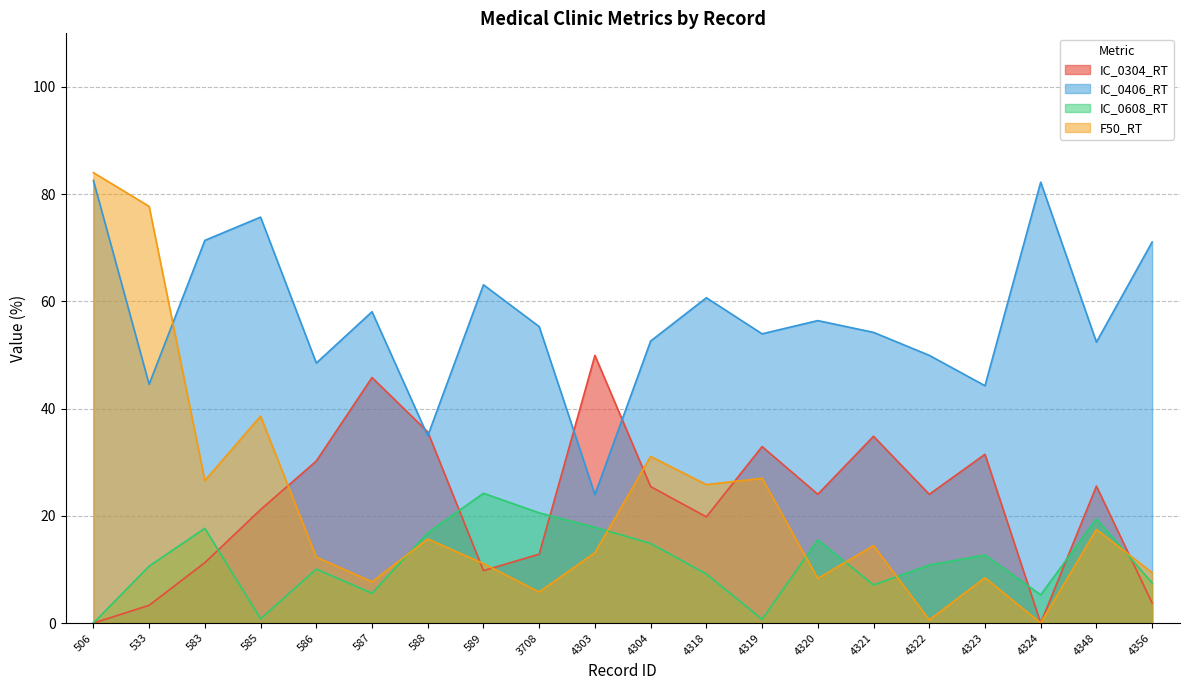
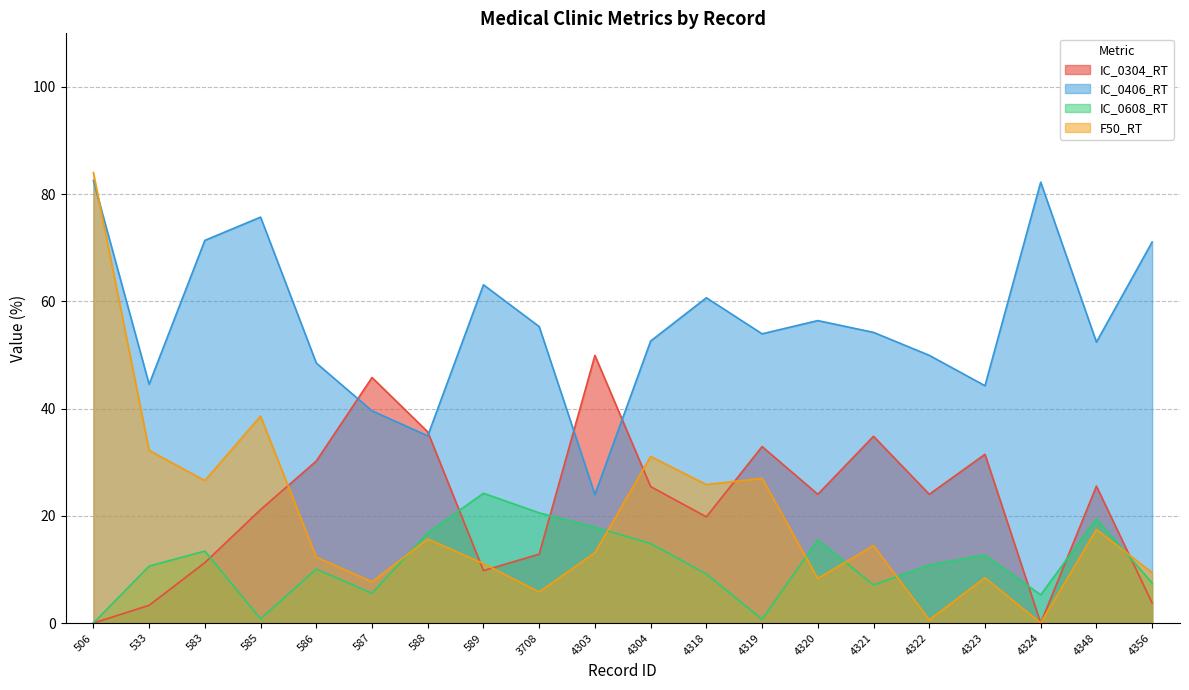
  {
    "IC_0304_RT": {
      "533": 3,
      "583": 11,
      "585": 21,
      "586": 30,
      "587": 46,
      "588": 36,
      "589": 10,
      "3708": 13,
      "4303": 50,
      "4304": 25,
      "4318": 20,
      "4319": 33,
      "4320": 24,
      "4321": 35,
      "4322": 24,
      "4323": 31,
      "4348": 26,
      "4356": 4
    },
    "IC_0406_RT": {
      "506": 83,
      "533": 45,
      "583": 71,
      "585": 76,
      "586": 49,
-     "587": 58,
+     "587": 40,
      "588": 35,
      "589": 63,
      "3708": 55,
      "4303": 24,
      "4304": 53,
      "4318": 61,
      "4319": 54,
      "4320": 56,
      "4321": 54,
      "4322": 50,
      "4323": 44,
      "4324": 82,
      "4348": 52,
      "4356": 71
    },
    "IC_0608_RT": {
      "533": 11,
-     "583": 18,
+     "583": 13,
      "585": 1,
      "586": 10,
      "587": 6,
      "588": 17,
      "589": 24,
      "3708": 21,
      "4303": 18,
      "4304": 15,
      "4318": 9,
      "4319": 1,
      "4320": 16,
      "4321": 7,
      "4322": 11,
      "4323": 13,
      "4324": 5,
      "4348": 19,
      "4356": 7
    },
    "F50_RT": {
      "506": 84,
-     "533": 78,
+     "533": 32,
      "583": 27,
      "585": 39,
      "586": 12,
      "587": 8,
      "588": 16,
      "589": 11,
      "3708": 6,
      "4303": 13,
      "4304": 31,
      "4318": 26,
      "4319": 27,
      "4320": 8,
      "4321": 14,
      "4322": 1,
      "4323": 8,
      "4348": 17,
      "4356": 9
    }
  }
